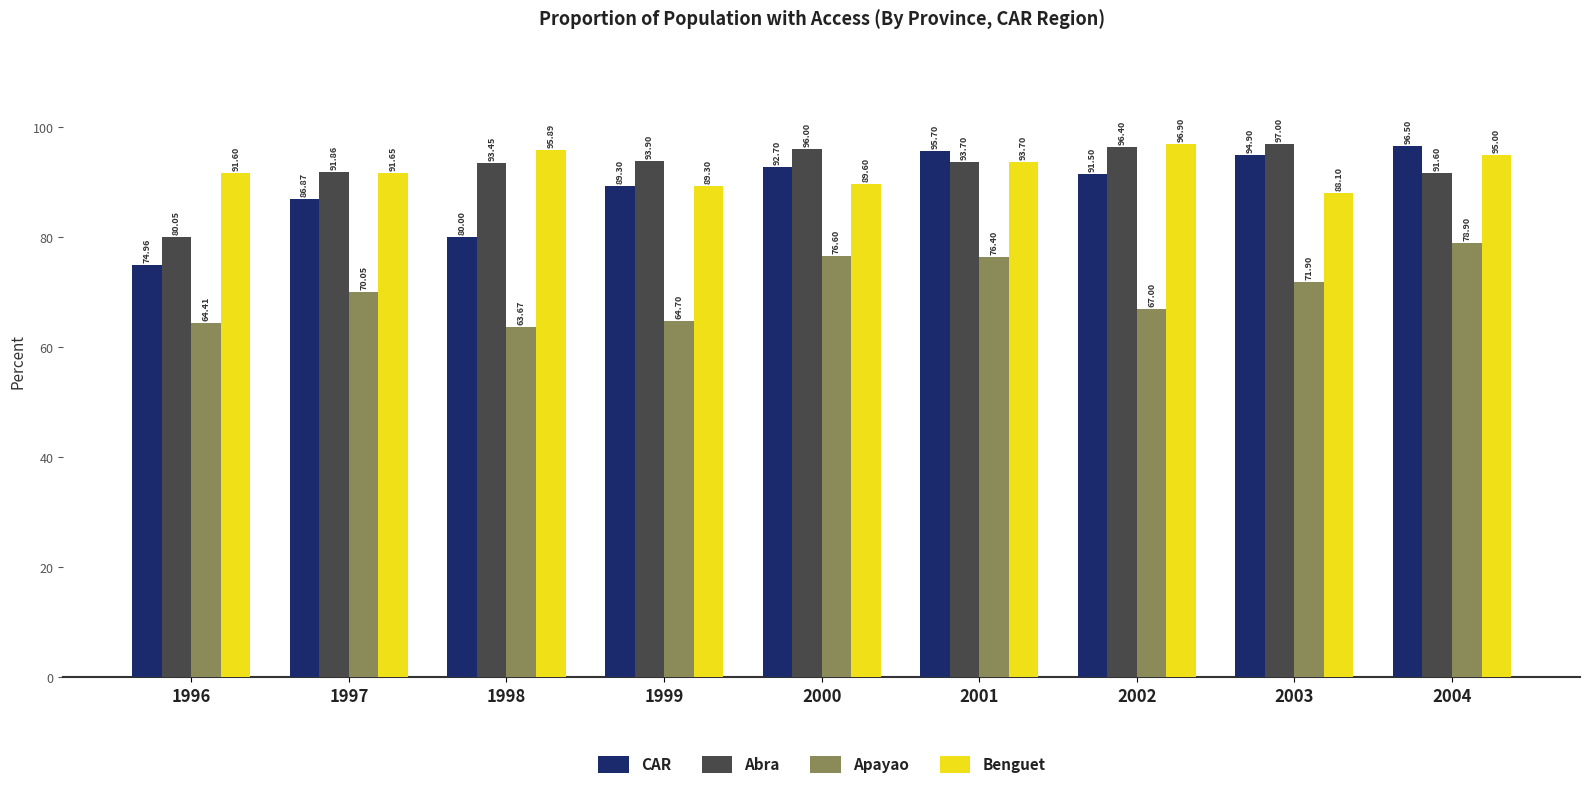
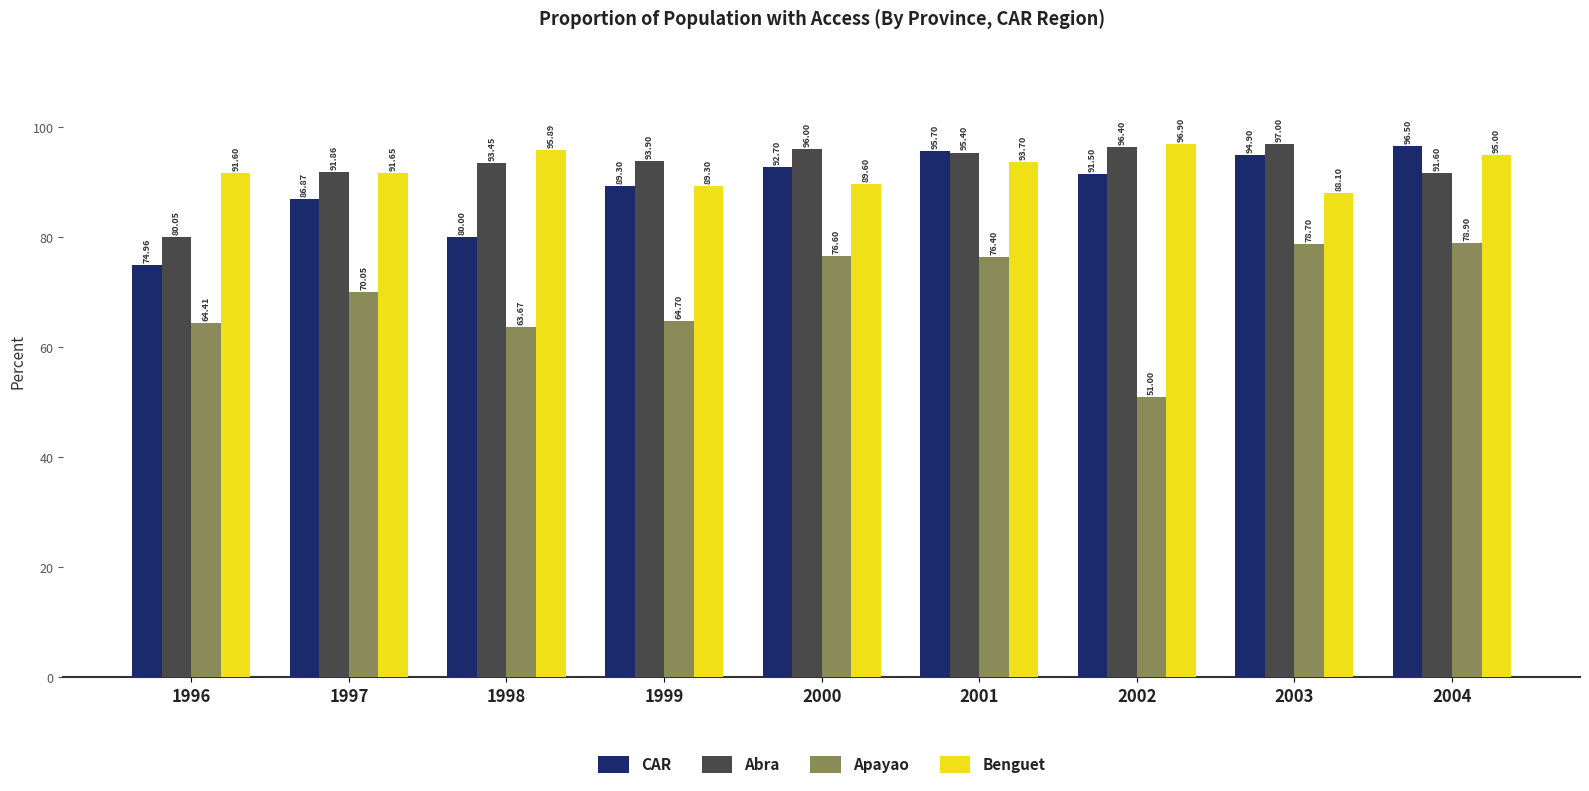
  {
    "CAR": {
      "1996": 74.96,
      "1997": 86.87,
      "1998": 80.00,
      "1999": 89.30,
      "2000": 92.70,
      "2001": 95.70,
      "2002": 91.50,
      "2003": 94.90,
      "2004": 96.50
    },
    "Abra": {
      "1996": 80.05,
      "1997": 91.86,
      "1998": 93.45,
      "1999": 93.90,
      "2000": 96.00,
-     "2001": 93.70,
+     "2001": 95.40,
      "2002": 96.40,
      "2003": 97.00,
      "2004": 91.60
    },
    "Apayao": {
      "1996": 64.41,
      "1997": 70.05,
      "1998": 63.67,
      "1999": 64.70,
      "2000": 76.60,
      "2001": 76.40,
-     "2002": 67.00,
-     "2003": 71.90,
+     "2002": 51.00,
+     "2003": 78.70,
      "2004": 78.90
    },
    "Benguet": {
      "1996": 91.60,
      "1997": 91.65,
      "1998": 95.89,
      "1999": 89.30,
      "2000": 89.60,
      "2001": 93.70,
      "2002": 96.90,
      "2003": 88.10,
      "2004": 95.00
    }
  }
